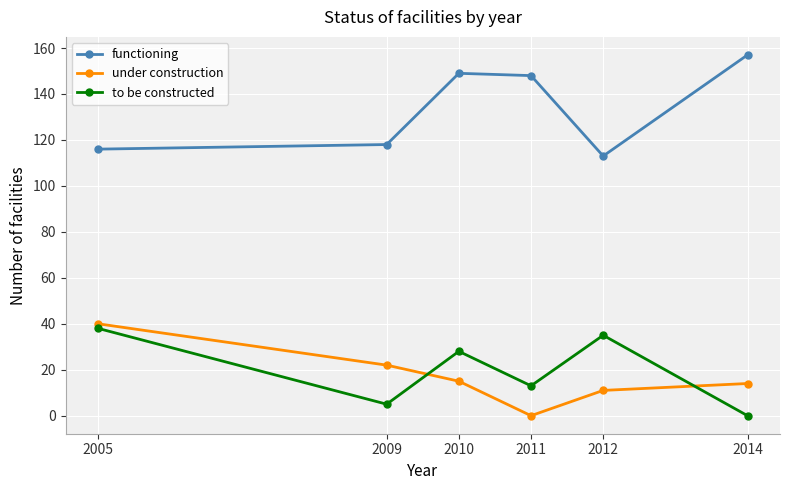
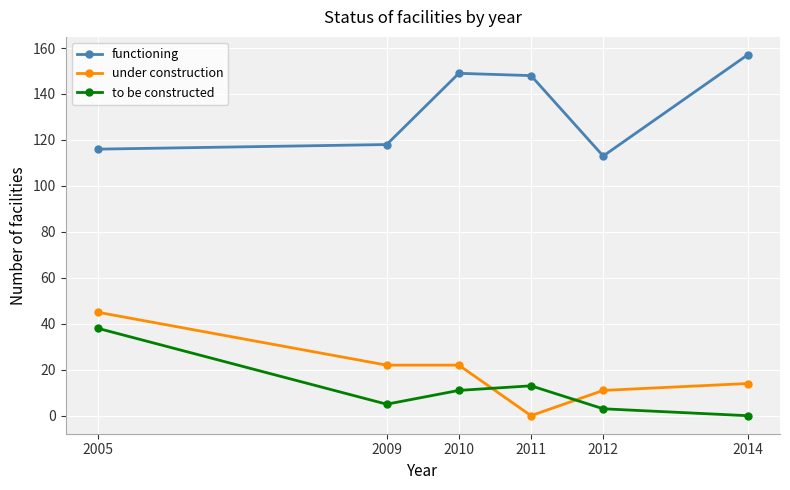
  {
    "functioning": {
      "2005": 116,
      "2009": 118,
      "2010": 149,
      "2011": 148,
      "2012": 113,
      "2014": 157
    },
    "under construction": {
-     "2005": 40,
+     "2005": 45,
      "2009": 22,
-     "2010": 15,
+     "2010": 22,
      "2011": 0,
      "2012": 11,
      "2014": 14
    },
    "to be constructed": {
      "2005": 38,
      "2009": 5,
-     "2010": 28,
+     "2010": 11,
      "2011": 13,
-     "2012": 35,
+     "2012": 3,
      "2014": 0
    }
  }
